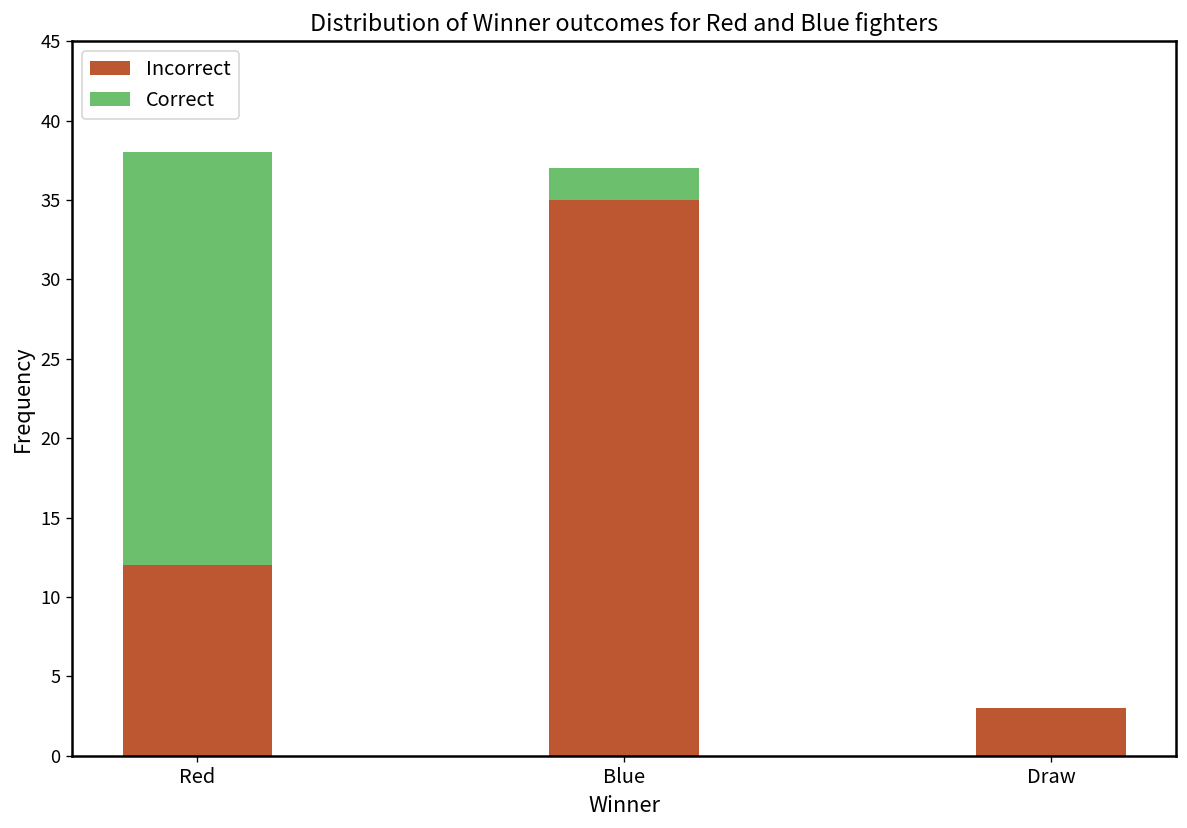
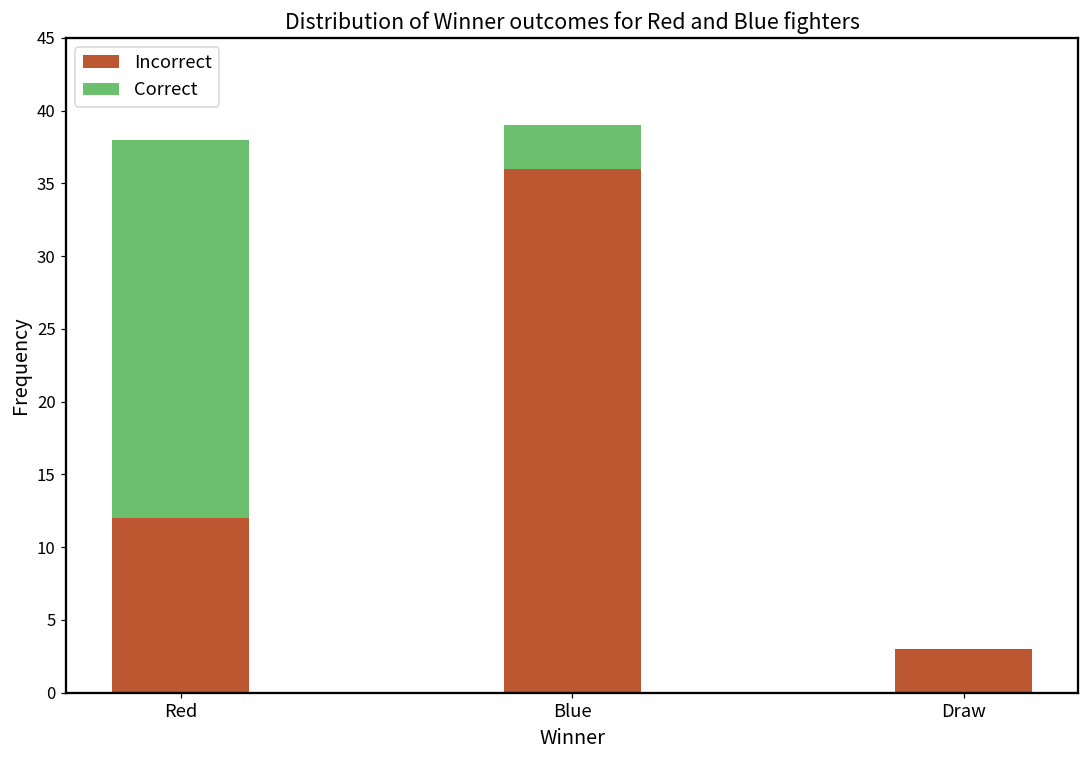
  {
    "Incorrect": {
      "Red": 12,
-     "Blue": 35,
+     "Blue": 36,
      "Draw": 3
    },
    "Correct": {
      "Red": 26,
-     "Blue": 2,
+     "Blue": 3,
      "Draw": 0
    }
  }
